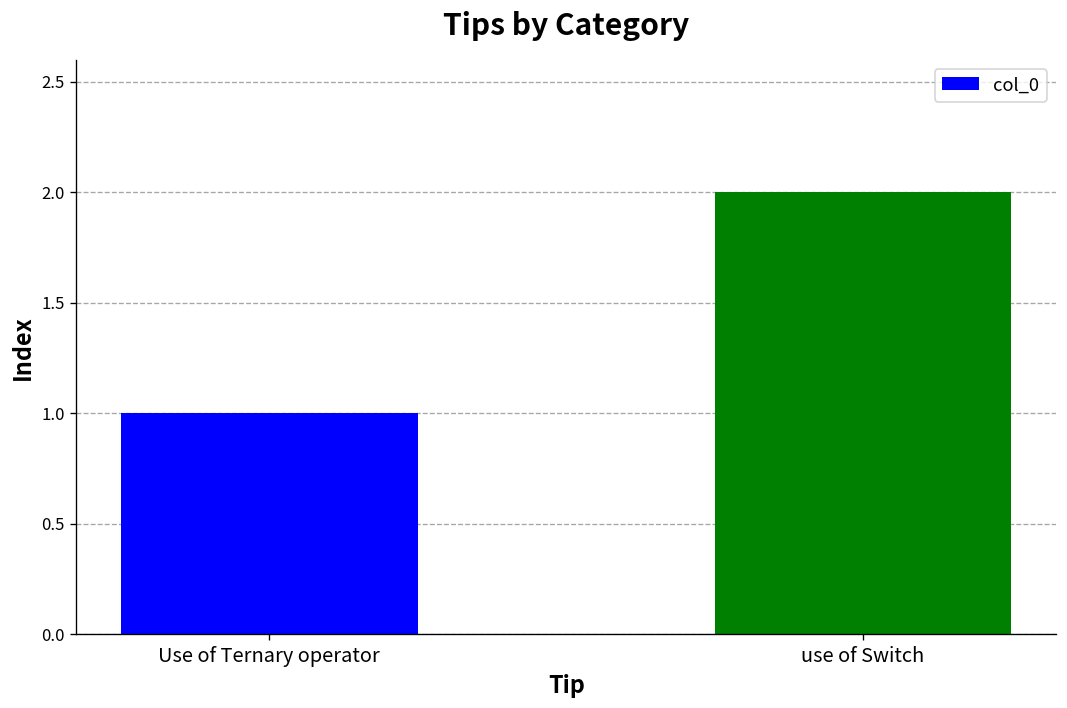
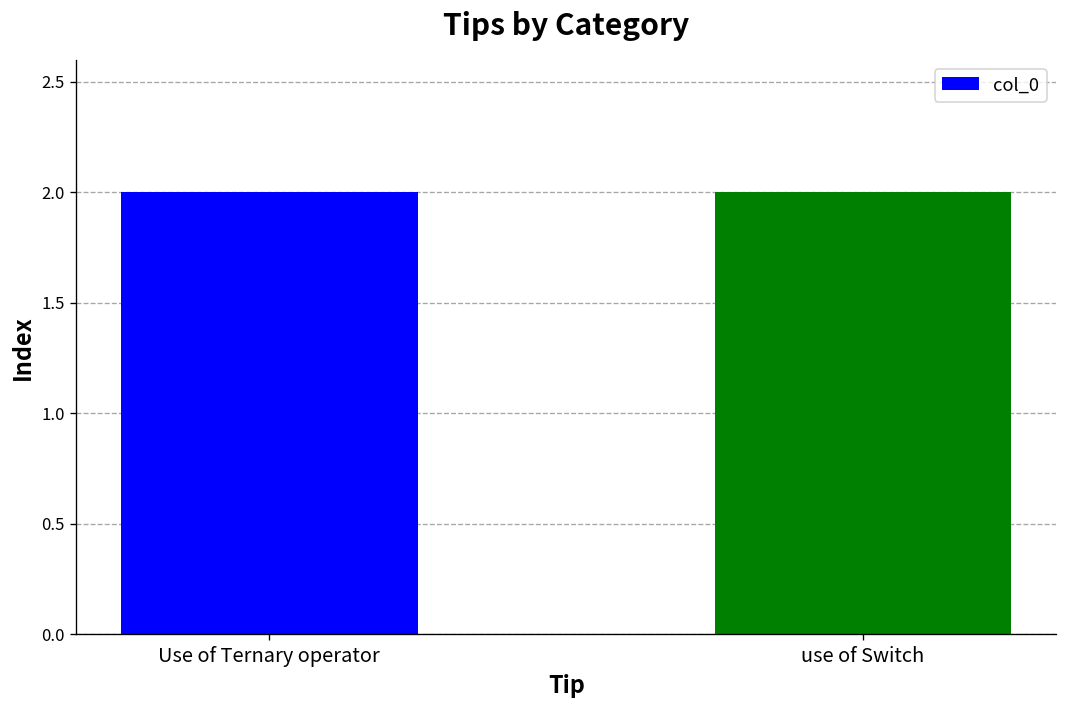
  {
-   "Use of Ternary operator": 1,
+   "Use of Ternary operator": 2,
    "use of Switch": 2
  }
